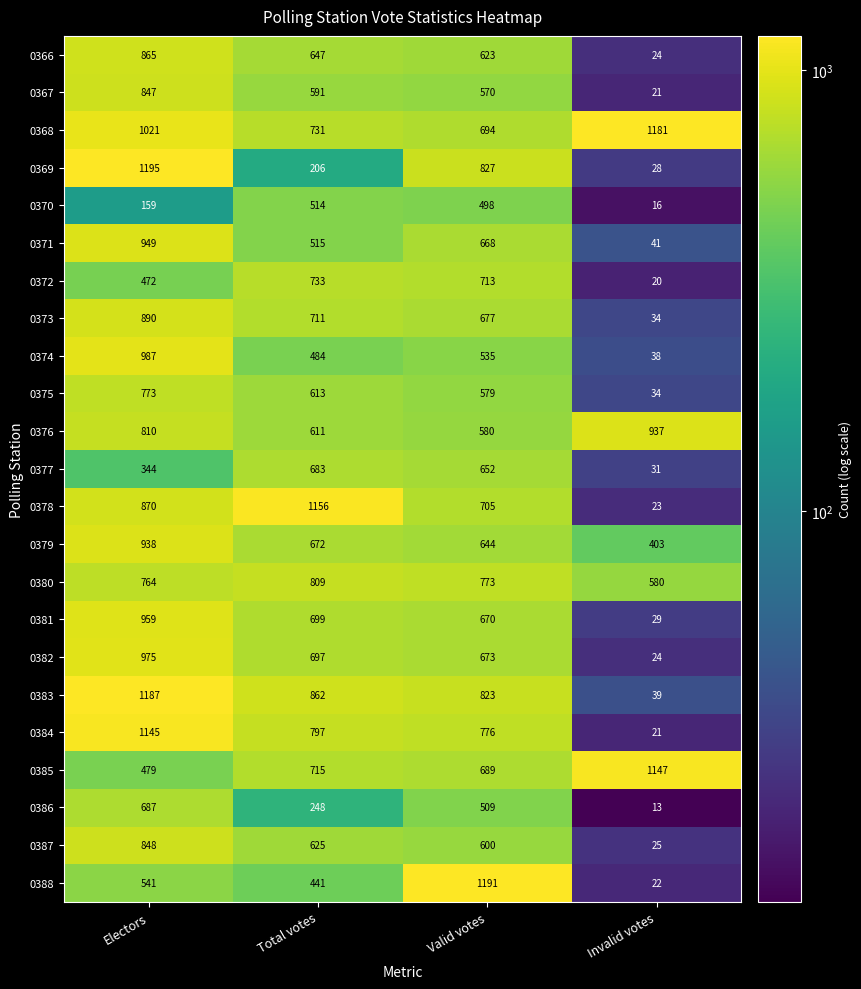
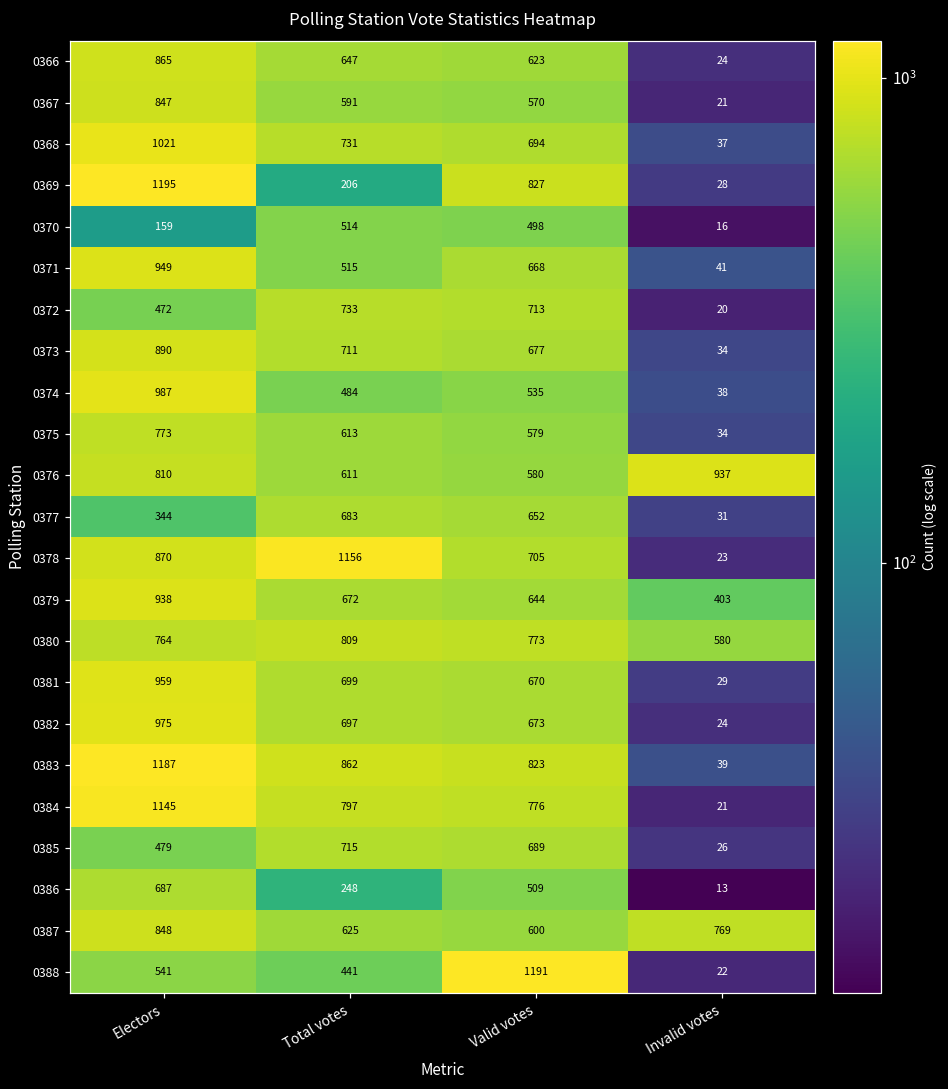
  {
    "0366": {
      "Electors": 865,
      "Total votes": 647,
      "Valid votes": 623,
      "Invalid votes": 24
    },
    "0367": {
      "Electors": 847,
      "Total votes": 591,
      "Valid votes": 570,
      "Invalid votes": 21
    },
    "0368": {
      "Electors": 1021,
      "Total votes": 731,
      "Valid votes": 694,
-     "Invalid votes": 1181
+     "Invalid votes": 37
    },
    "0369": {
      "Electors": 1195,
      "Total votes": 206,
      "Valid votes": 827,
      "Invalid votes": 28
    },
    "0370": {
      "Electors": 159,
      "Total votes": 514,
      "Valid votes": 498,
      "Invalid votes": 16
    },
    "0371": {
      "Electors": 949,
      "Total votes": 515,
      "Valid votes": 668,
      "Invalid votes": 41
    },
    "0372": {
      "Electors": 472,
      "Total votes": 733,
      "Valid votes": 713,
      "Invalid votes": 20
    },
    "0373": {
      "Electors": 890,
      "Total votes": 711,
      "Valid votes": 677,
      "Invalid votes": 34
    },
    "0374": {
      "Electors": 987,
      "Total votes": 484,
      "Valid votes": 535,
      "Invalid votes": 38
    },
    "0375": {
      "Electors": 773,
      "Total votes": 613,
      "Valid votes": 579,
      "Invalid votes": 34
    },
    "0376": {
      "Electors": 810,
      "Total votes": 611,
      "Valid votes": 580,
      "Invalid votes": 937
    },
    "0377": {
      "Electors": 344,
      "Total votes": 683,
      "Valid votes": 652,
      "Invalid votes": 31
    },
    "0378": {
      "Electors": 870,
      "Total votes": 1156,
      "Valid votes": 705,
      "Invalid votes": 23
    },
    "0379": {
      "Electors": 938,
      "Total votes": 672,
      "Valid votes": 644,
      "Invalid votes": 403
    },
    "0380": {
      "Electors": 764,
      "Total votes": 809,
      "Valid votes": 773,
      "Invalid votes": 580
    },
    "0381": {
      "Electors": 959,
      "Total votes": 699,
      "Valid votes": 670,
      "Invalid votes": 29
    },
    "0382": {
      "Electors": 975,
      "Total votes": 697,
      "Valid votes": 673,
      "Invalid votes": 24
    },
    "0383": {
      "Electors": 1187,
      "Total votes": 862,
      "Valid votes": 823,
      "Invalid votes": 39
    },
    "0384": {
      "Electors": 1145,
      "Total votes": 797,
      "Valid votes": 776,
      "Invalid votes": 21
    },
    "0385": {
      "Electors": 479,
      "Total votes": 715,
      "Valid votes": 689,
-     "Invalid votes": 1147
+     "Invalid votes": 26
    },
    "0386": {
      "Electors": 687,
      "Total votes": 248,
      "Valid votes": 509,
      "Invalid votes": 13
    },
    "0387": {
      "Electors": 848,
      "Total votes": 625,
      "Valid votes": 600,
-     "Invalid votes": 25
+     "Invalid votes": 769
    },
    "0388": {
      "Electors": 541,
      "Total votes": 441,
      "Valid votes": 1191,
      "Invalid votes": 22
    }
  }
